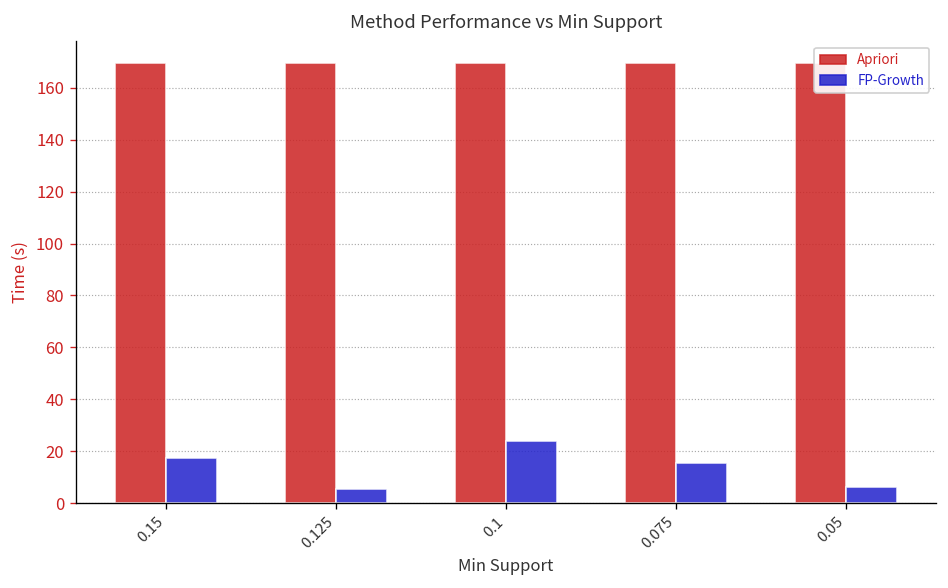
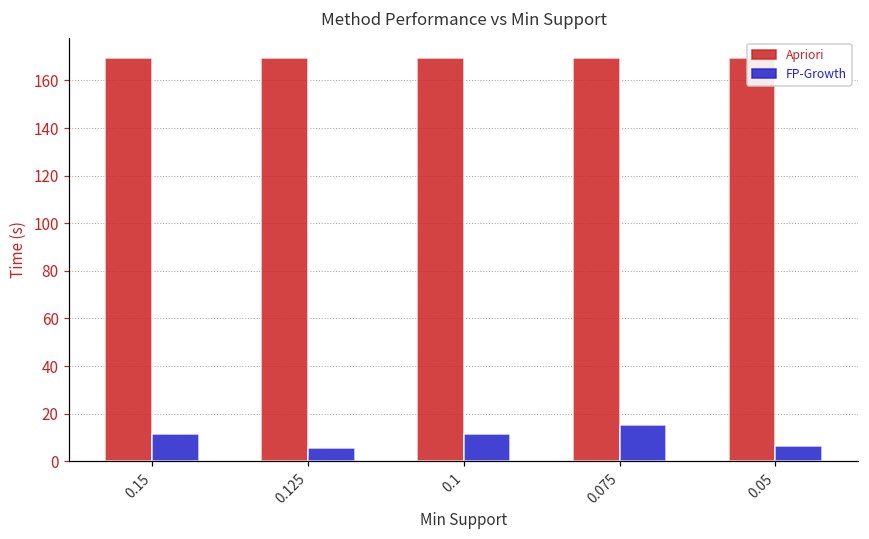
  {
    "Apriori": {
      "0.15": 170,
      "0.125": 169,
      "0.1": 169,
      "0.075": 169
    },
    "FP-Growth": {
-     "0.15": 17,
+     "0.15": 12,
      "0.125": 5,
-     "0.1": 24,
+     "0.1": 12,
      "0.075": 15,
      "0.05": 6
    }
  }
